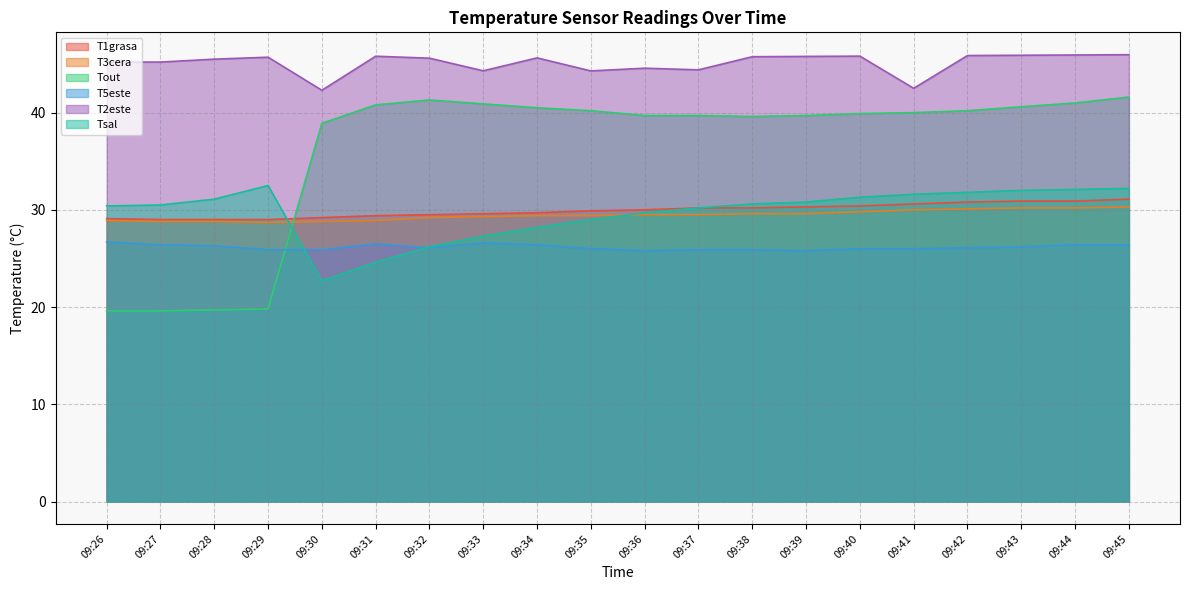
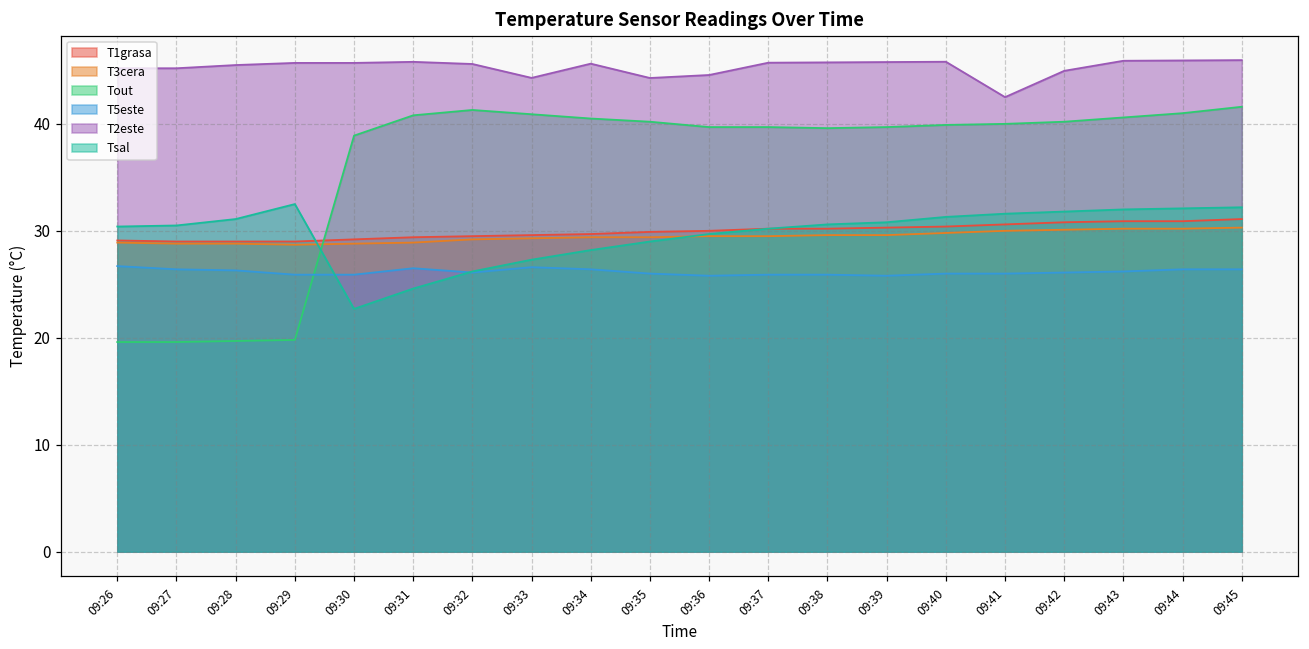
  {
    "T2este": {
      "09:27": 45,
      "09:28": 46,
      "09:29": 46,
-     "09:30": 42,
+     "09:30": 46,
      "09:31": 46,
      "09:32": 46,
      "09:33": 44,
      "09:34": 46,
      "09:35": 44,
      "09:36": 45,
-     "09:37": 44,
+     "09:37": 46,
      "09:38": 46,
      "09:39": 46,
      "09:40": 46,
      "09:41": 43,
-     "09:42": 46,
+     "09:42": 45,
      "09:43": 46,
      "09:44": 46,
      "09:45": 46
    }
  }
